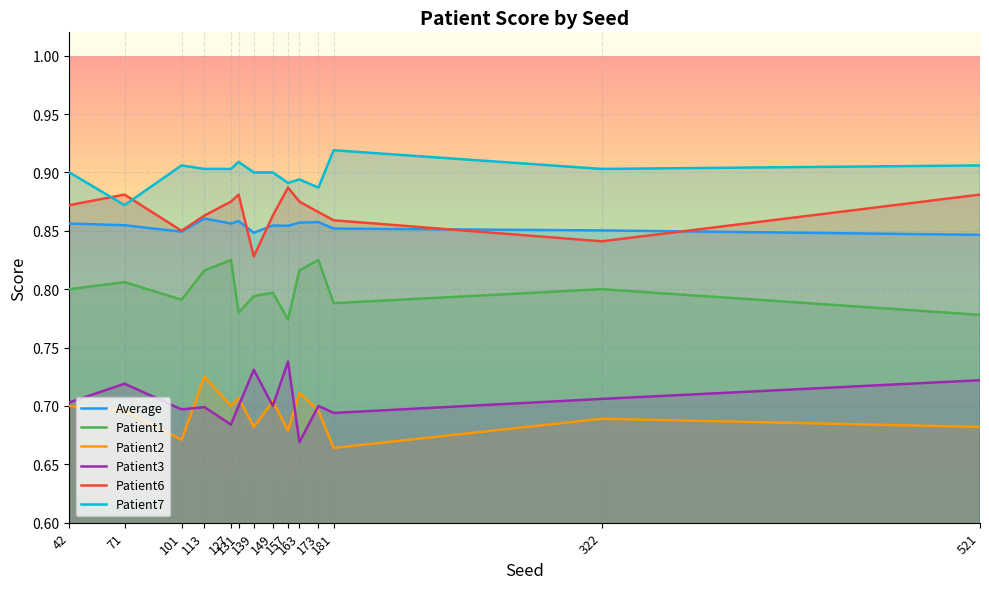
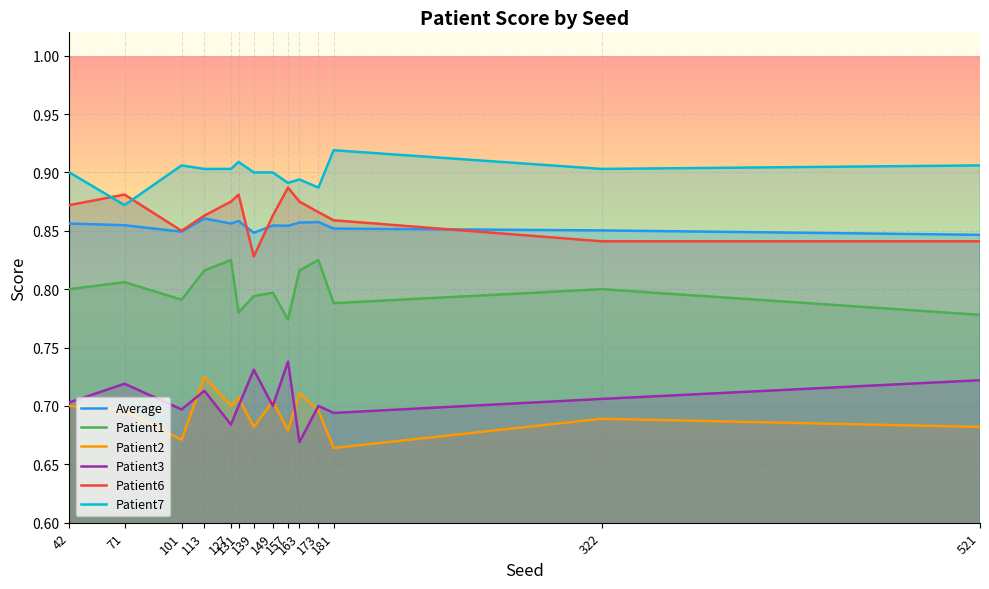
  {
    "Patient1": {
      "42": 0.800,
      "71": 0.806,
      "101": 0.791,
      "113": 0.816,
      "127": 0.825,
      "131": 0.780,
      "139": 0.794,
      "149": 0.797,
      "157": 0.774,
      "163": 0.816,
      "173": 0.825,
      "181": 0.788,
      "322": 0.800,
      "521": 0.778
    },
    "Patient2": {
      "42": 0.700,
      "101": 0.671,
      "113": 0.725,
      "127": 0.700,
      "131": 0.707,
      "139": 0.682,
      "149": 0.704,
      "157": 0.679,
      "163": 0.711,
      "173": 0.696,
      "181": 0.664,
      "322": 0.689,
      "521": 0.682
    },
    "Patient3": {
      "42": 0.703,
      "71": 0.719,
      "101": 0.697,
-     "113": 0.699,
+     "113": 0.713,
      "127": 0.684,
      "131": 0.700,
      "139": 0.731,
      "149": 0.700,
      "157": 0.738,
      "163": 0.669,
      "173": 0.700,
      "181": 0.694,
      "322": 0.706,
      "521": 0.722
    },
    "Patient6": {
      "42": 0.872,
      "71": 0.881,
      "113": 0.863,
      "127": 0.875,
      "131": 0.881,
      "139": 0.828,
      "149": 0.863,
      "157": 0.887,
      "163": 0.875,
      "173": 0.866,
      "181": 0.859,
      "322": 0.841,
-     "521": 0.881
+     "521": 0.841
    }
  }
